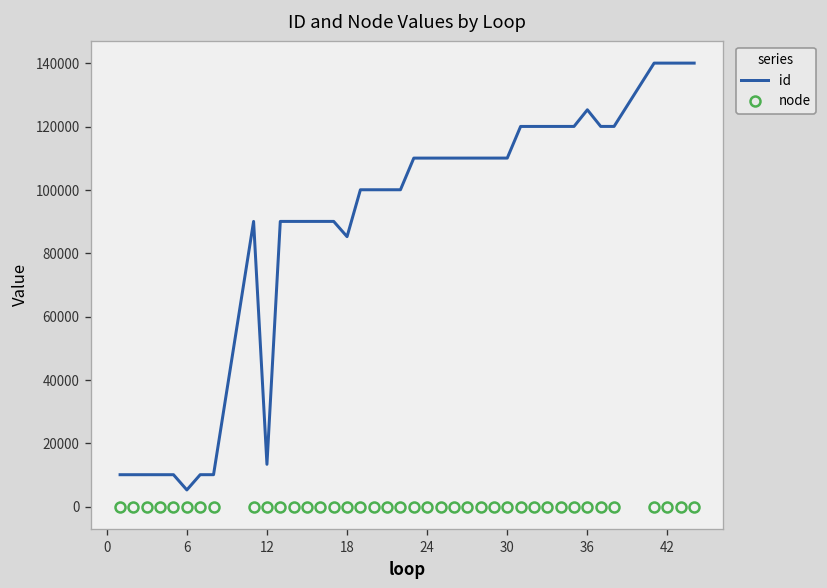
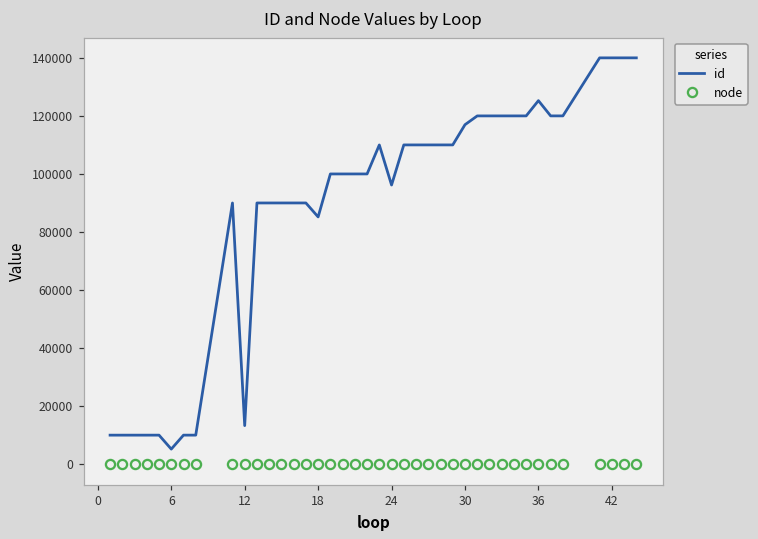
  {
    "id": {
      "6": 5000,
      "12": 13000,
      "18": 85000,
-     "24": 110000,
-     "30": 110000,
+     "24": 96000,
+     "30": 117000,
      "36": 125000,
      "42": 140000
    },
    "node": {
      "6": 0,
      "12": 0,
      "18": 0,
      "24": 0,
      "30": 0,
      "36": 0,
      "42": 0
    }
  }
